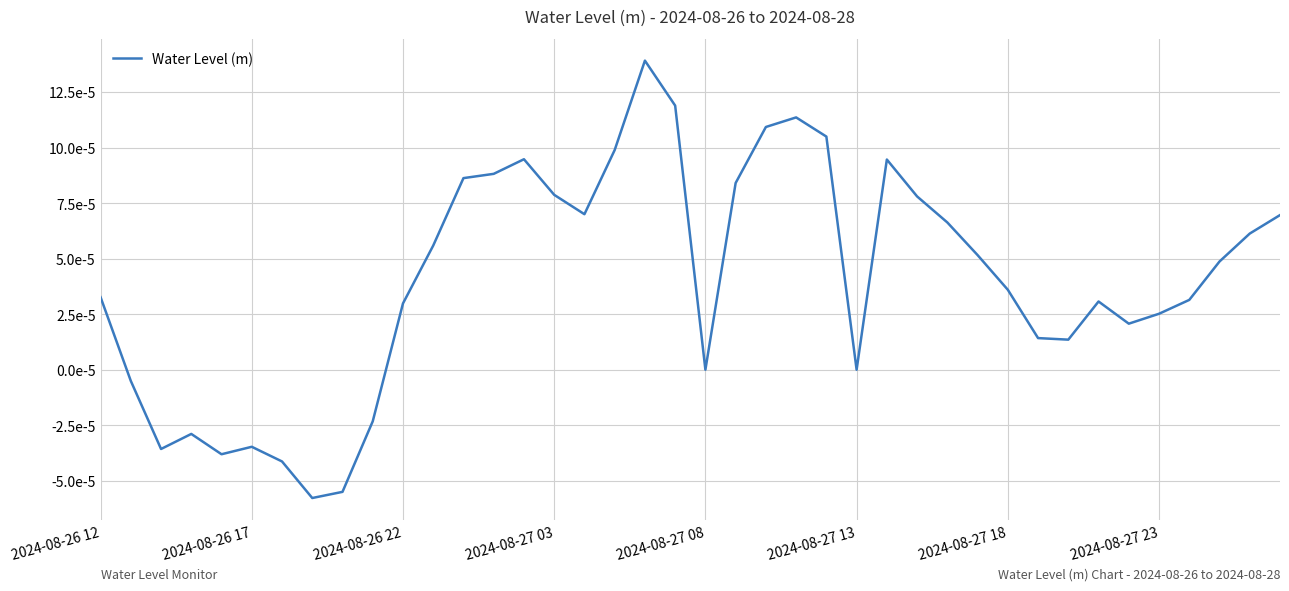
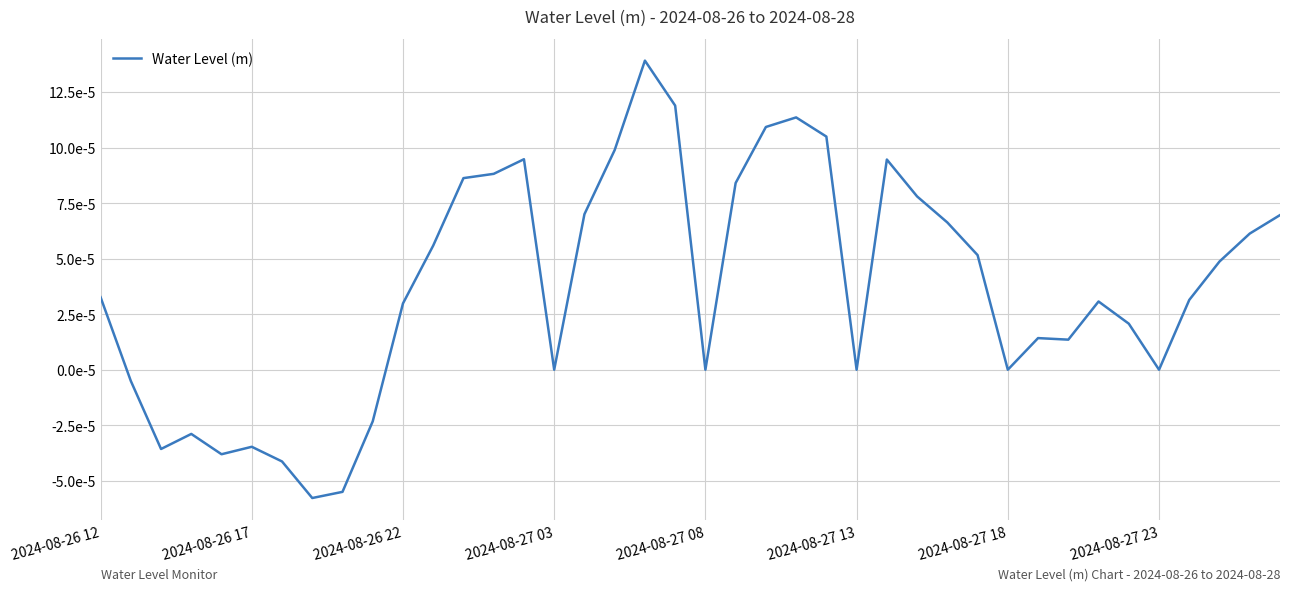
  {
    "2024-08-26 12": 0.000033,
    "2024-08-26 17": -0.000035,
    "2024-08-26 22": 0.00003,
-   "2024-08-27 03": 0.0001,
+   "2024-08-27 03": 0.0000,
    "2024-08-27 08": 0.00000,
    "2024-08-27 13": 0.00000,
-   "2024-08-27 18": 0.00004,
-   "2024-08-27 23": 0.00003
+   "2024-08-27 18": 0.00000,
+   "2024-08-27 23": 0.00000
  }
